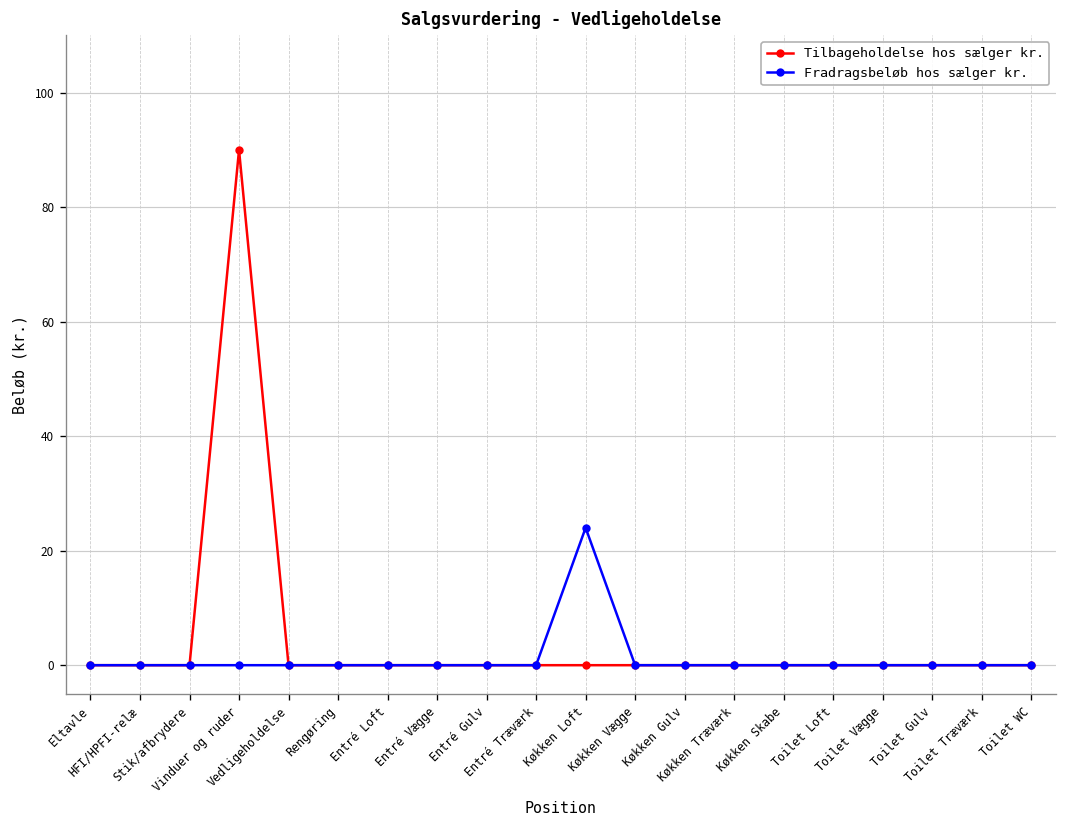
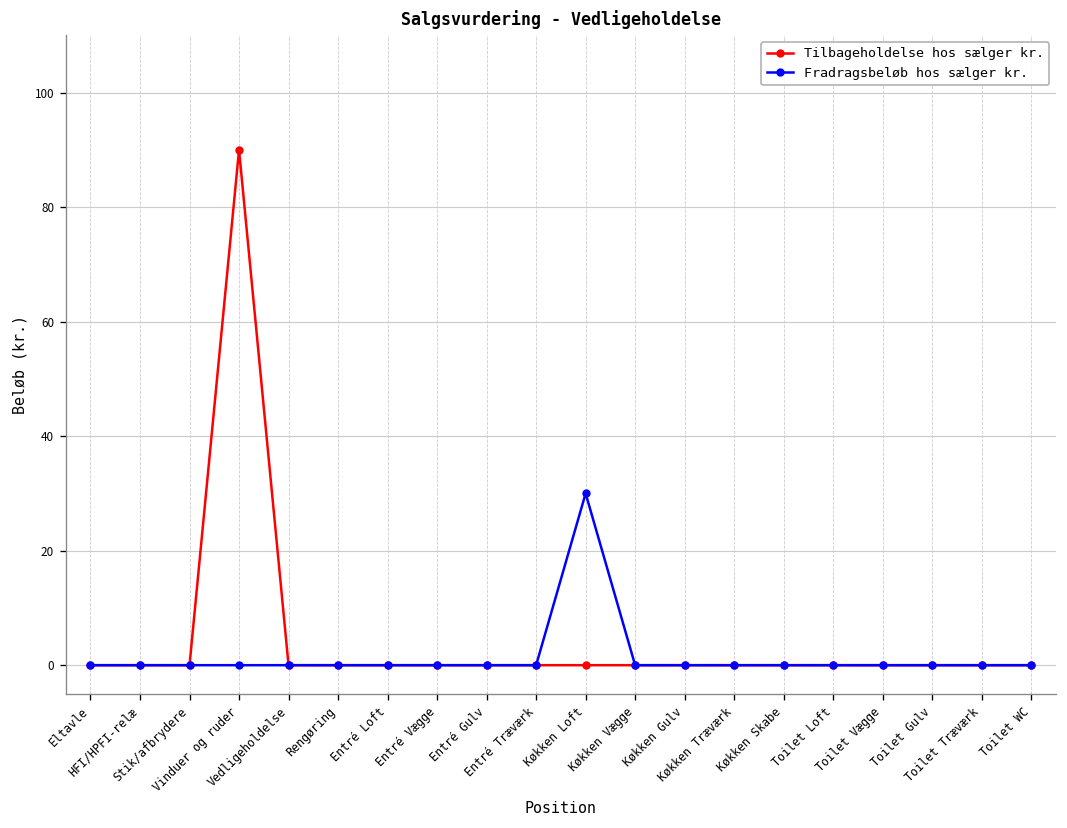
  {
    "Tilbageholdelse hos sælger kr.": {
      "Vinduer og ruder": 90,
      "Køkken Loft": 0
    },
    "Fradragsbeløb hos sælger kr.": {
      "Vinduer og ruder": 0,
-     "Køkken Loft": 24
+     "Køkken Loft": 30
    }
  }
